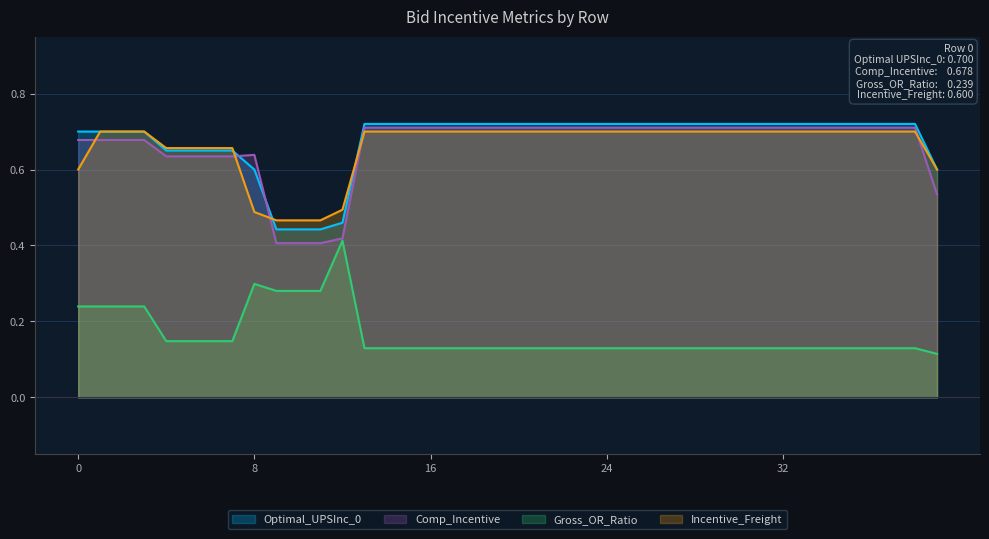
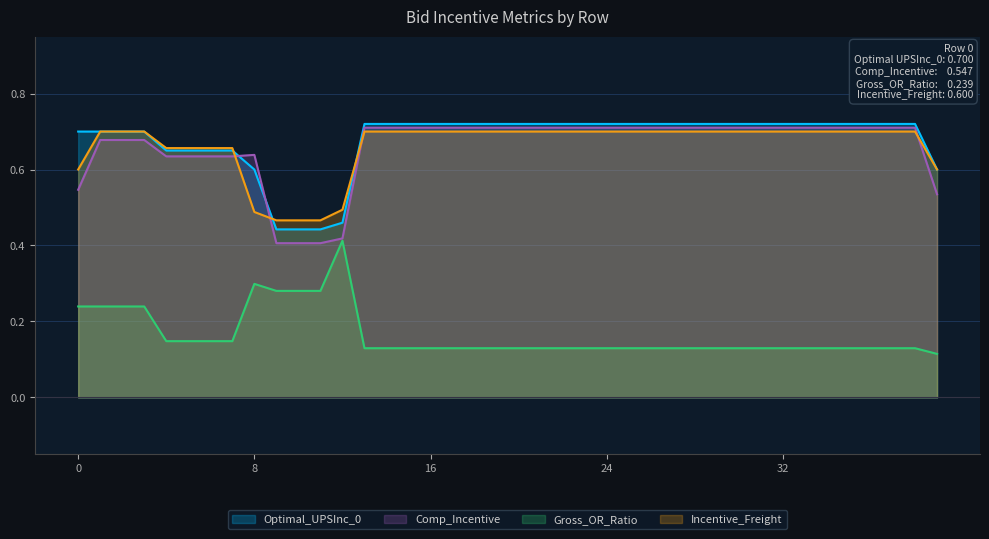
  {
    "Comp_Incentive": {
-     "0": 0.678
+     "0": 0.547
    },
    "Incentive_Freight": {
      "0": 0.60,
      "8": 0.49,
      "16": 0.70,
      "24": 0.70,
      "32": 0.70
    }
  }
